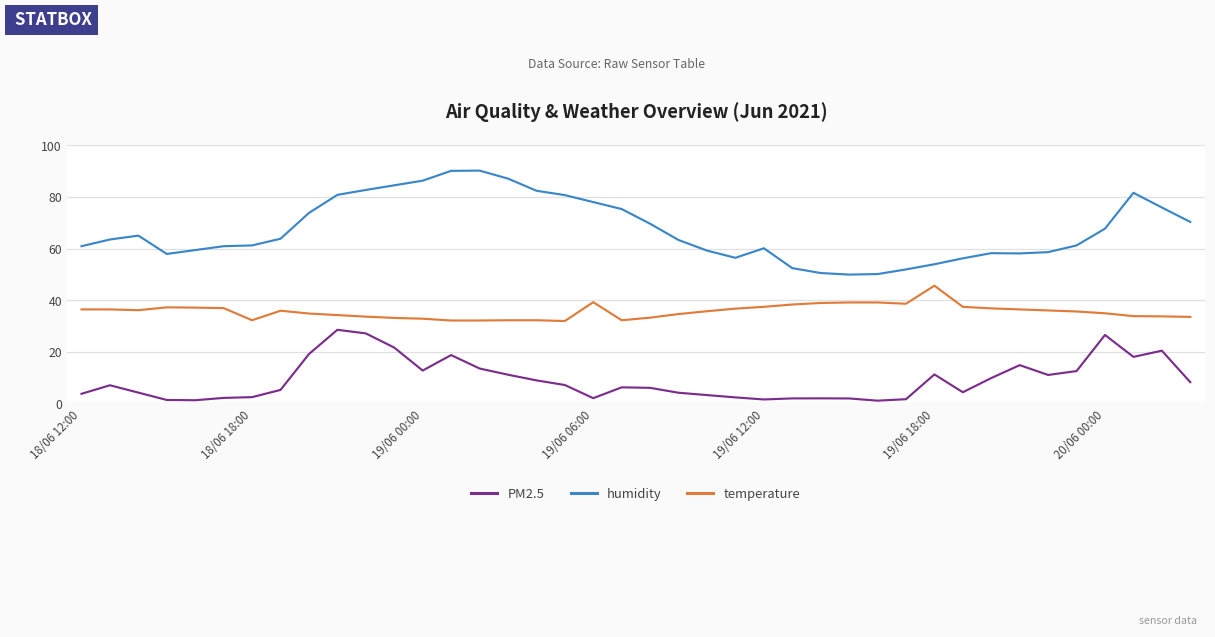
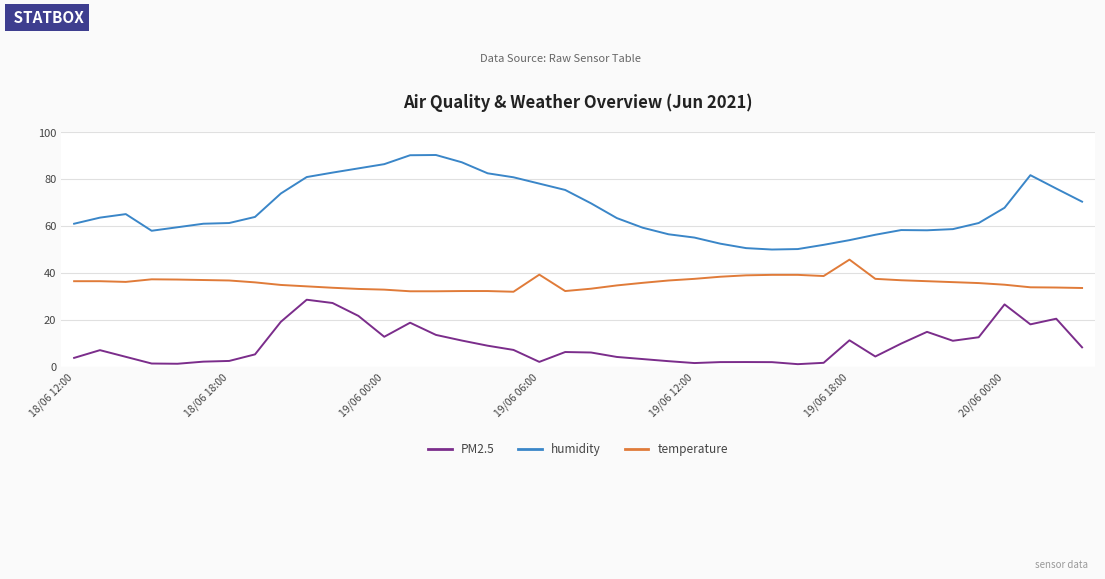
  {
    "PM2.5": {
      "18/06 12:00": 4,
      "18/06 18:00": 2,
      "19/06 00:00": 13,
      "19/06 06:00": 2,
      "19/06 12:00": 2,
      "19/06 18:00": 11,
      "20/06 00:00": 27
    },
    "humidity": {
      "18/06 12:00": 61,
      "18/06 18:00": 61,
      "19/06 00:00": 86,
      "19/06 06:00": 78,
-     "19/06 12:00": 60,
+     "19/06 12:00": 55,
      "19/06 18:00": 54,
      "20/06 00:00": 68
    },
    "temperature": {
      "18/06 12:00": 36,
-     "18/06 18:00": 32,
+     "18/06 18:00": 37,
      "19/06 00:00": 33,
      "19/06 06:00": 39,
      "19/06 12:00": 37,
      "19/06 18:00": 46,
      "20/06 00:00": 35
    }
  }
